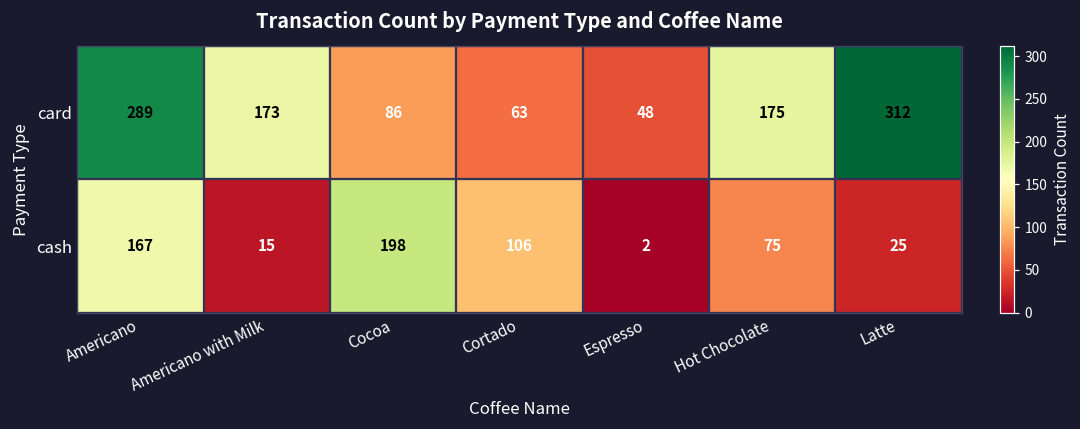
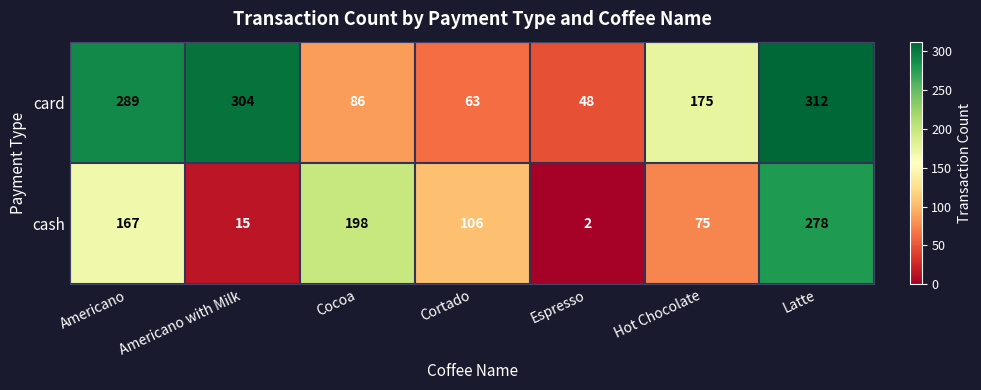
  {
    "card": {
      "Americano": 289,
-     "Americano with Milk": 173,
+     "Americano with Milk": 304,
      "Cocoa": 86,
      "Cortado": 63,
      "Espresso": 48,
      "Hot Chocolate": 175,
      "Latte": 312
    },
    "cash": {
      "Americano": 167,
      "Americano with Milk": 15,
      "Cocoa": 198,
      "Cortado": 106,
      "Espresso": 2,
      "Hot Chocolate": 75,
-     "Latte": 25
+     "Latte": 278
    }
  }
